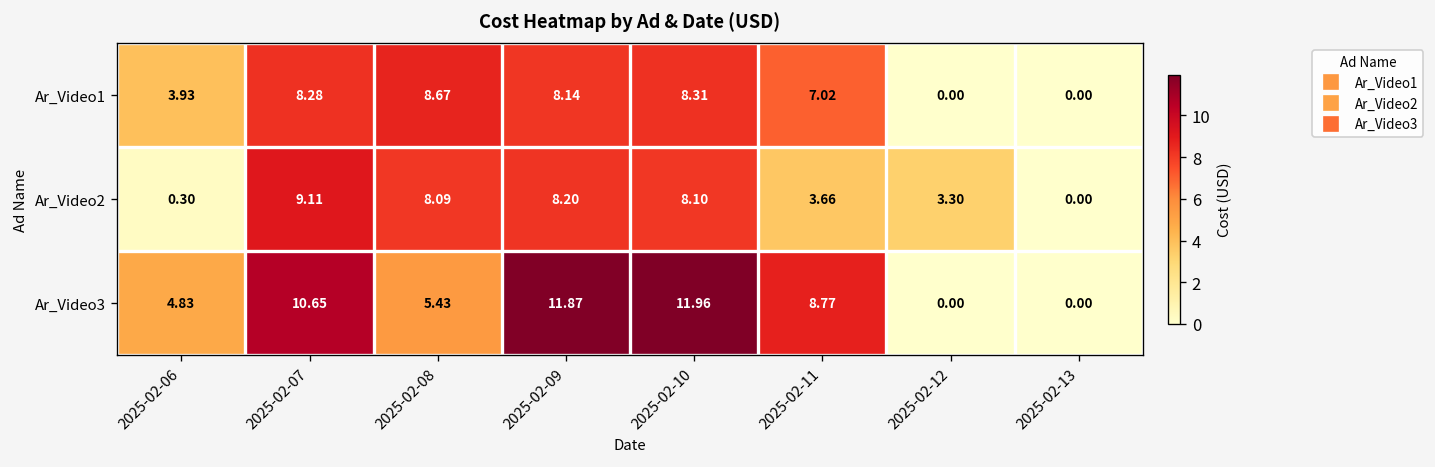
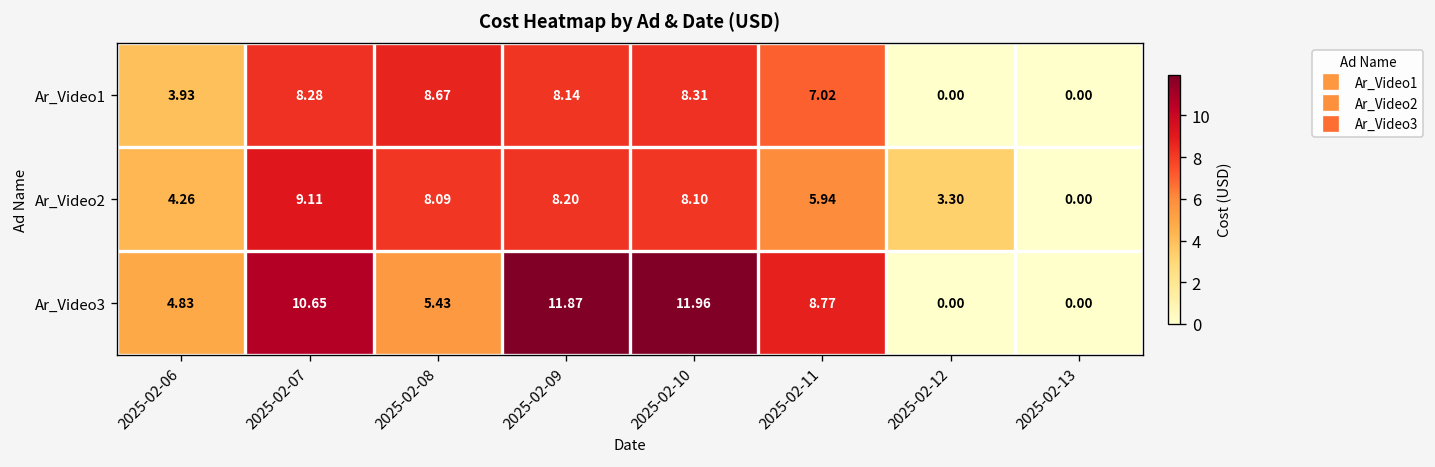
  {
    "Ar_Video1": {
      "2025-02-06": 3.93,
      "2025-02-07": 8.28,
      "2025-02-08": 8.67,
      "2025-02-09": 8.14,
      "2025-02-10": 8.31,
      "2025-02-11": 7.02,
      "2025-02-12": 0.00,
      "2025-02-13": 0.00
    },
    "Ar_Video2": {
-     "2025-02-06": 0.30,
+     "2025-02-06": 4.26,
      "2025-02-07": 9.11,
      "2025-02-08": 8.09,
      "2025-02-09": 8.20,
      "2025-02-10": 8.10,
-     "2025-02-11": 3.66,
+     "2025-02-11": 5.94,
      "2025-02-12": 3.30,
      "2025-02-13": 0.00
    },
    "Ar_Video3": {
      "2025-02-06": 4.83,
      "2025-02-07": 10.65,
      "2025-02-08": 5.43,
      "2025-02-09": 11.87,
      "2025-02-10": 11.96,
      "2025-02-11": 8.77,
      "2025-02-12": 0.00,
      "2025-02-13": 0.00
    }
  }
